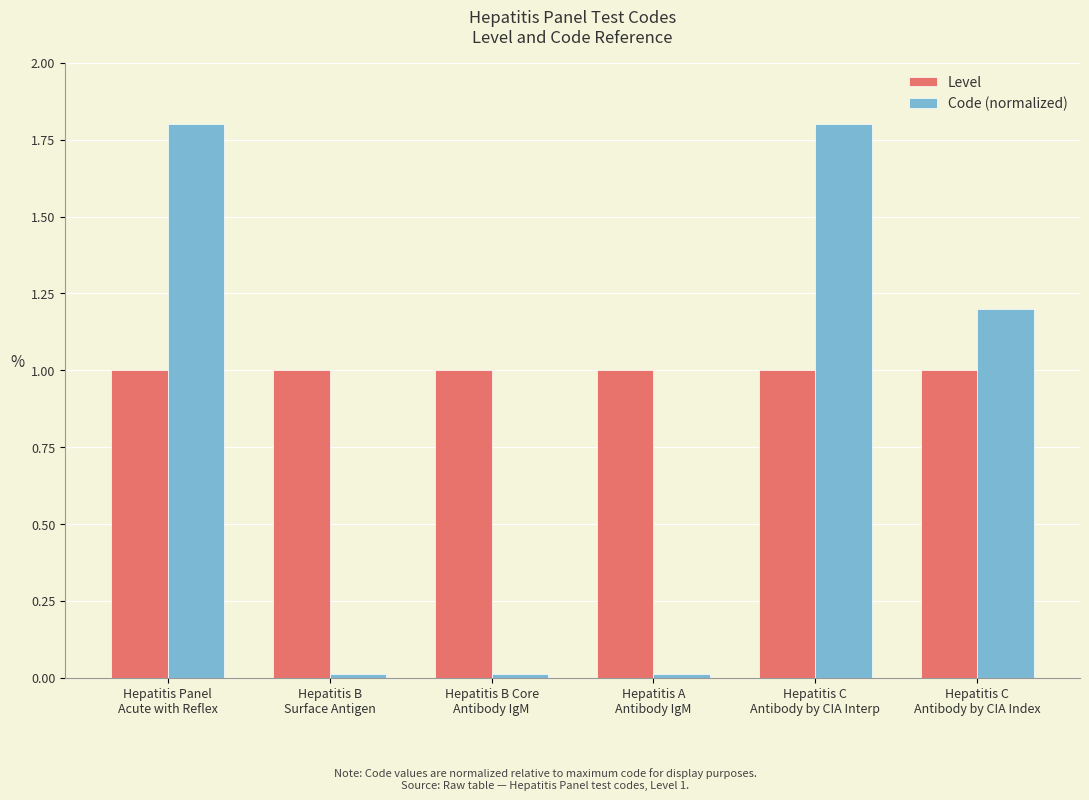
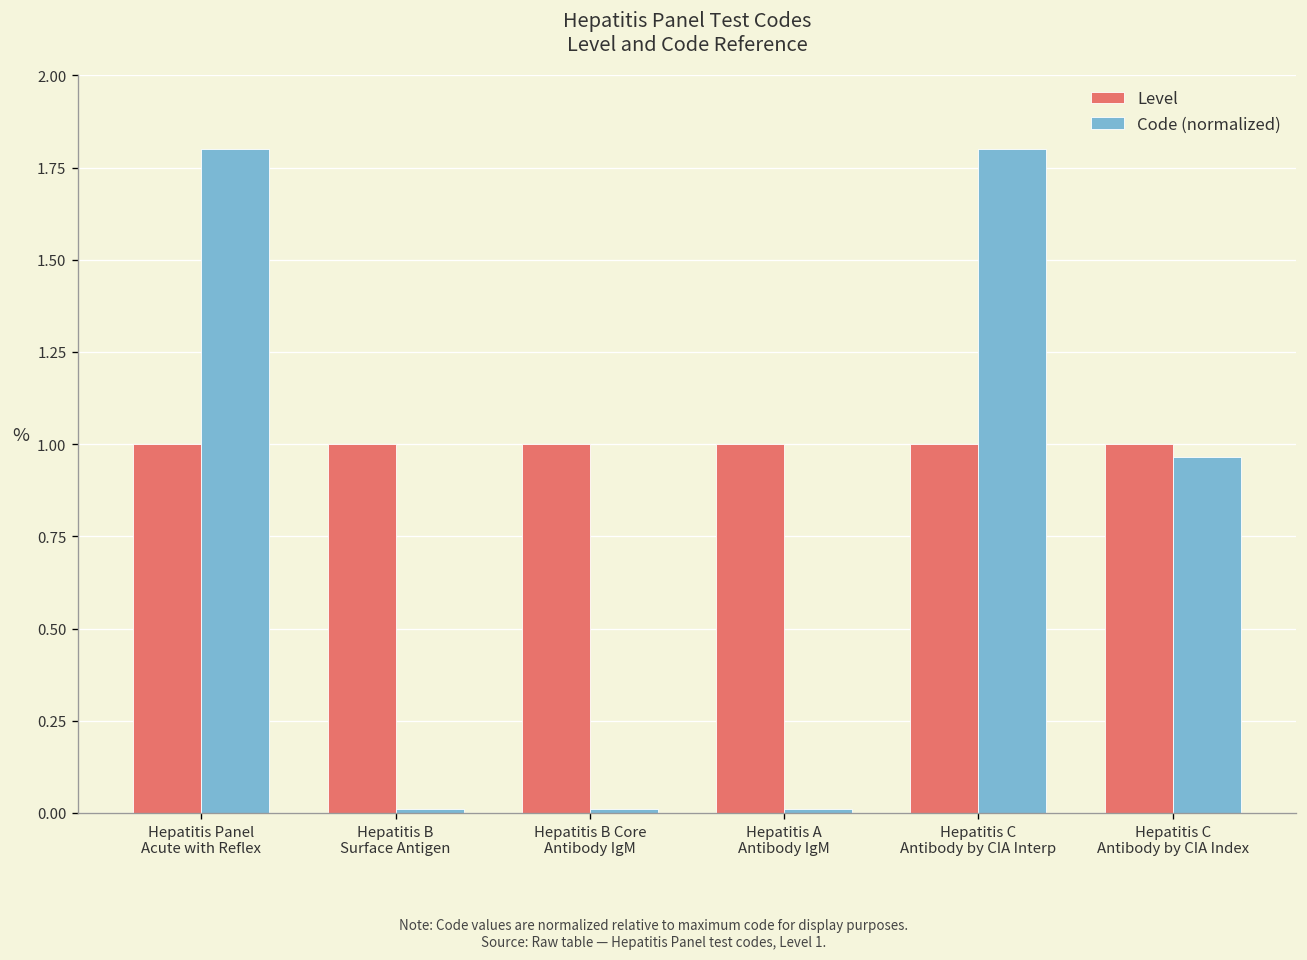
  {
    "Level": {
      "Hepatitis Panel Acute with Reflex": 1.00,
      "Hepatitis B Surface Antigen": 1.00,
      "Hepatitis B Core Antibody IgM": 1.00,
      "Hepatitis A Antibody IgM": 1.00,
      "Hepatitis C Antibody by CIA Interp": 1.00,
      "Hepatitis C Antibody by CIA Index": 1.00
    },
    "Code (normalized)": {
      "Hepatitis Panel Acute with Reflex": 1.80,
      "Hepatitis B Surface Antigen": 0.01,
      "Hepatitis B Core Antibody IgM": 0.01,
      "Hepatitis A Antibody IgM": 0.01,
      "Hepatitis C Antibody by CIA Interp": 1.80,
-     "Hepatitis C Antibody by CIA Index": 1.20
+     "Hepatitis C Antibody by CIA Index": 0.97
    }
  }
